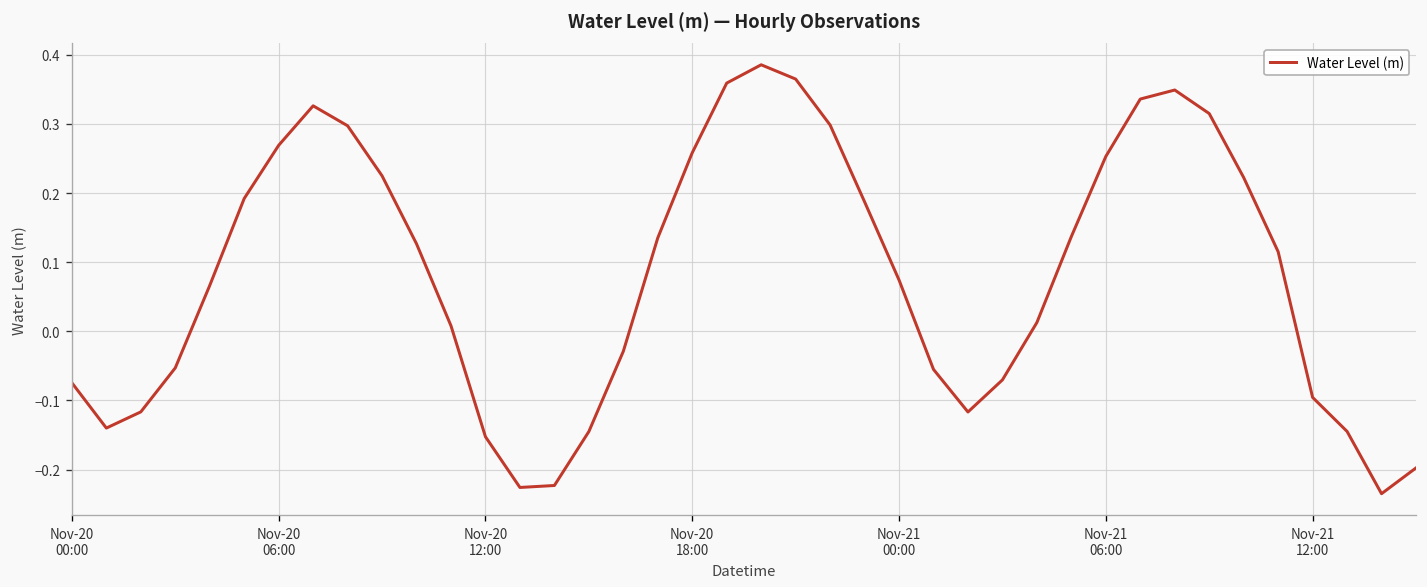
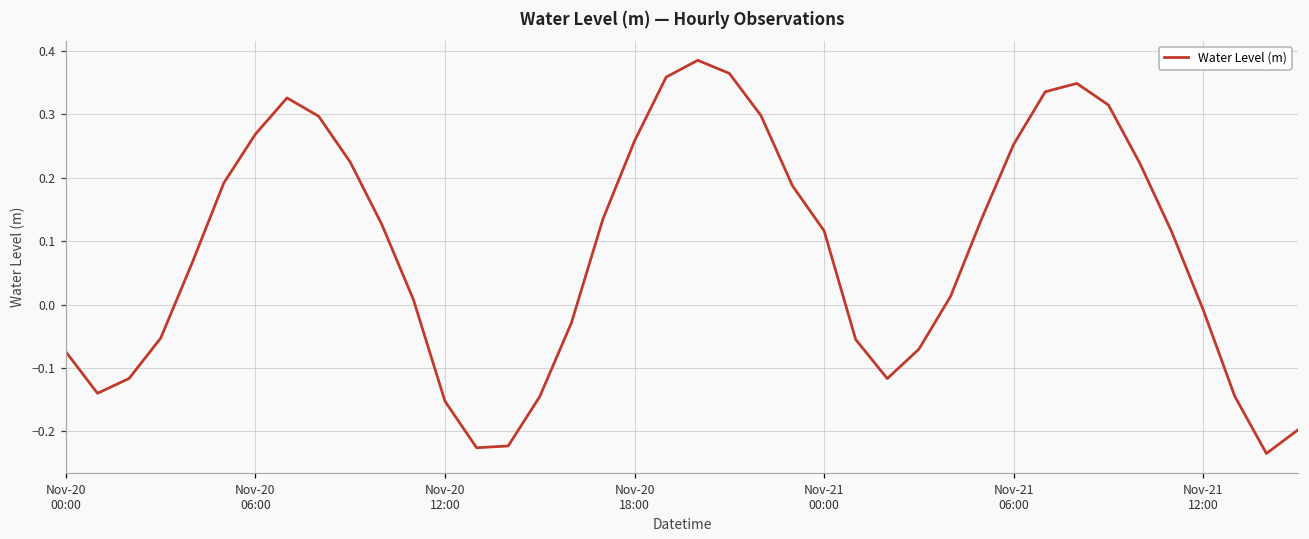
  {
    "Nov-20 00:00": -0.07,
    "Nov-20 06:00": 0.27,
    "Nov-20 12:00": -0.15,
    "Nov-20 18:00": 0.26,
-   "Nov-21 00:00": 0.07,
+   "Nov-21 00:00": 0.12,
    "Nov-21 06:00": 0.25,
-   "Nov-21 12:00": -0.10
+   "Nov-21 12:00": -0.01
  }
